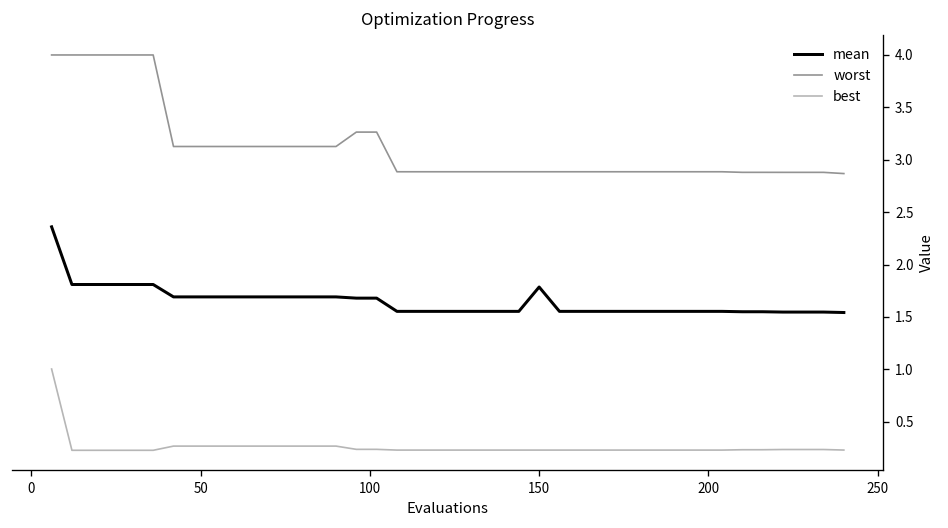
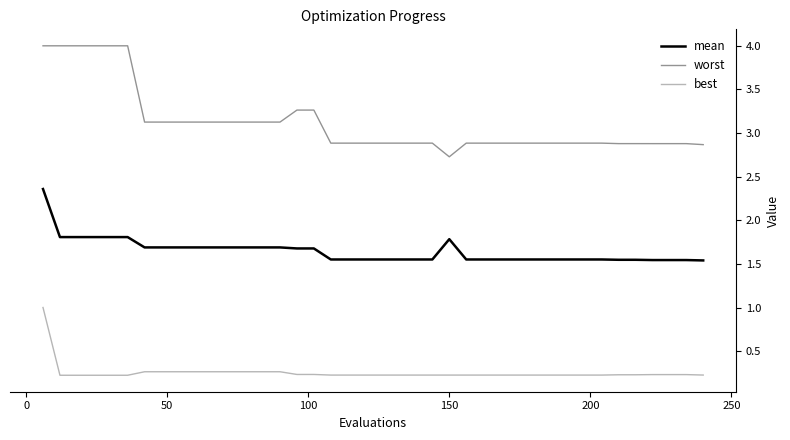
  {
    "mean": {
      "150": 1.8
    },
    "worst": {
-     "150": 2.9
+     "150": 2.7
    },
    "best": {
      "150": 0.2
    }
  }
